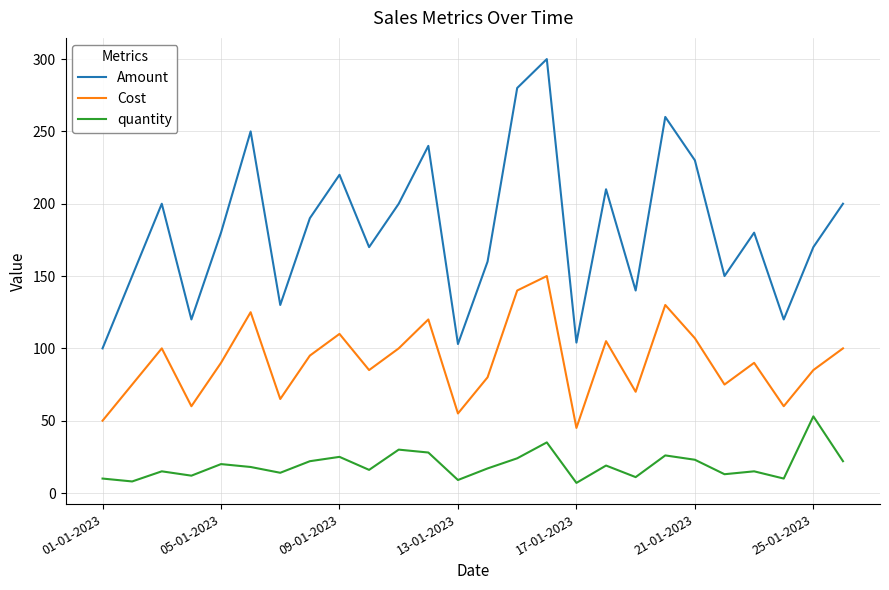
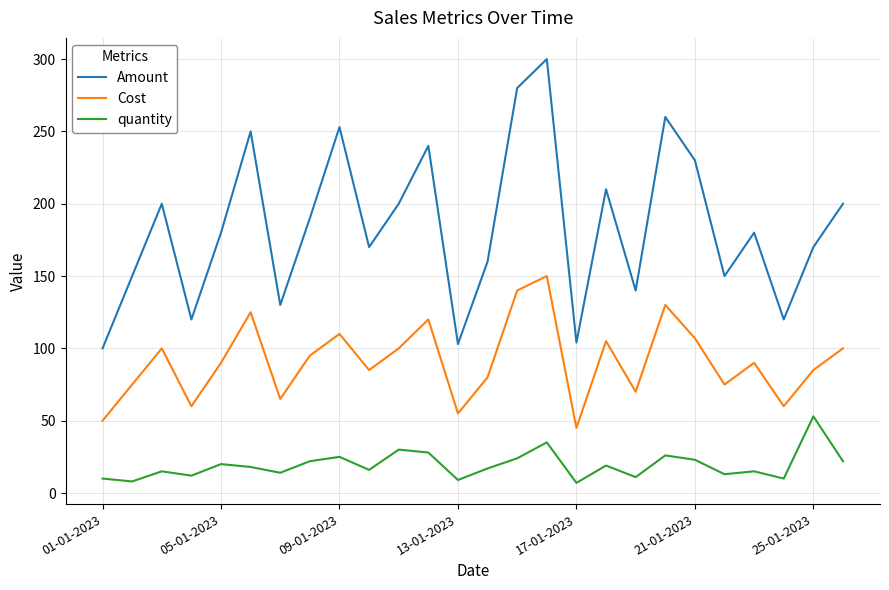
  {
    "Amount": {
      "01-01-2023": 100,
      "05-01-2023": 180,
-     "09-01-2023": 220,
+     "09-01-2023": 253,
      "13-01-2023": 103,
      "17-01-2023": 104,
      "21-01-2023": 230,
      "25-01-2023": 170
    },
    "Cost": {
      "01-01-2023": 50,
      "05-01-2023": 90,
      "09-01-2023": 110,
      "13-01-2023": 55,
      "17-01-2023": 45,
      "21-01-2023": 107,
      "25-01-2023": 85
    },
    "quantity": {
      "01-01-2023": 10,
      "05-01-2023": 20,
      "09-01-2023": 25,
      "13-01-2023": 9,
      "17-01-2023": 7,
      "21-01-2023": 23,
      "25-01-2023": 53
    }
  }
